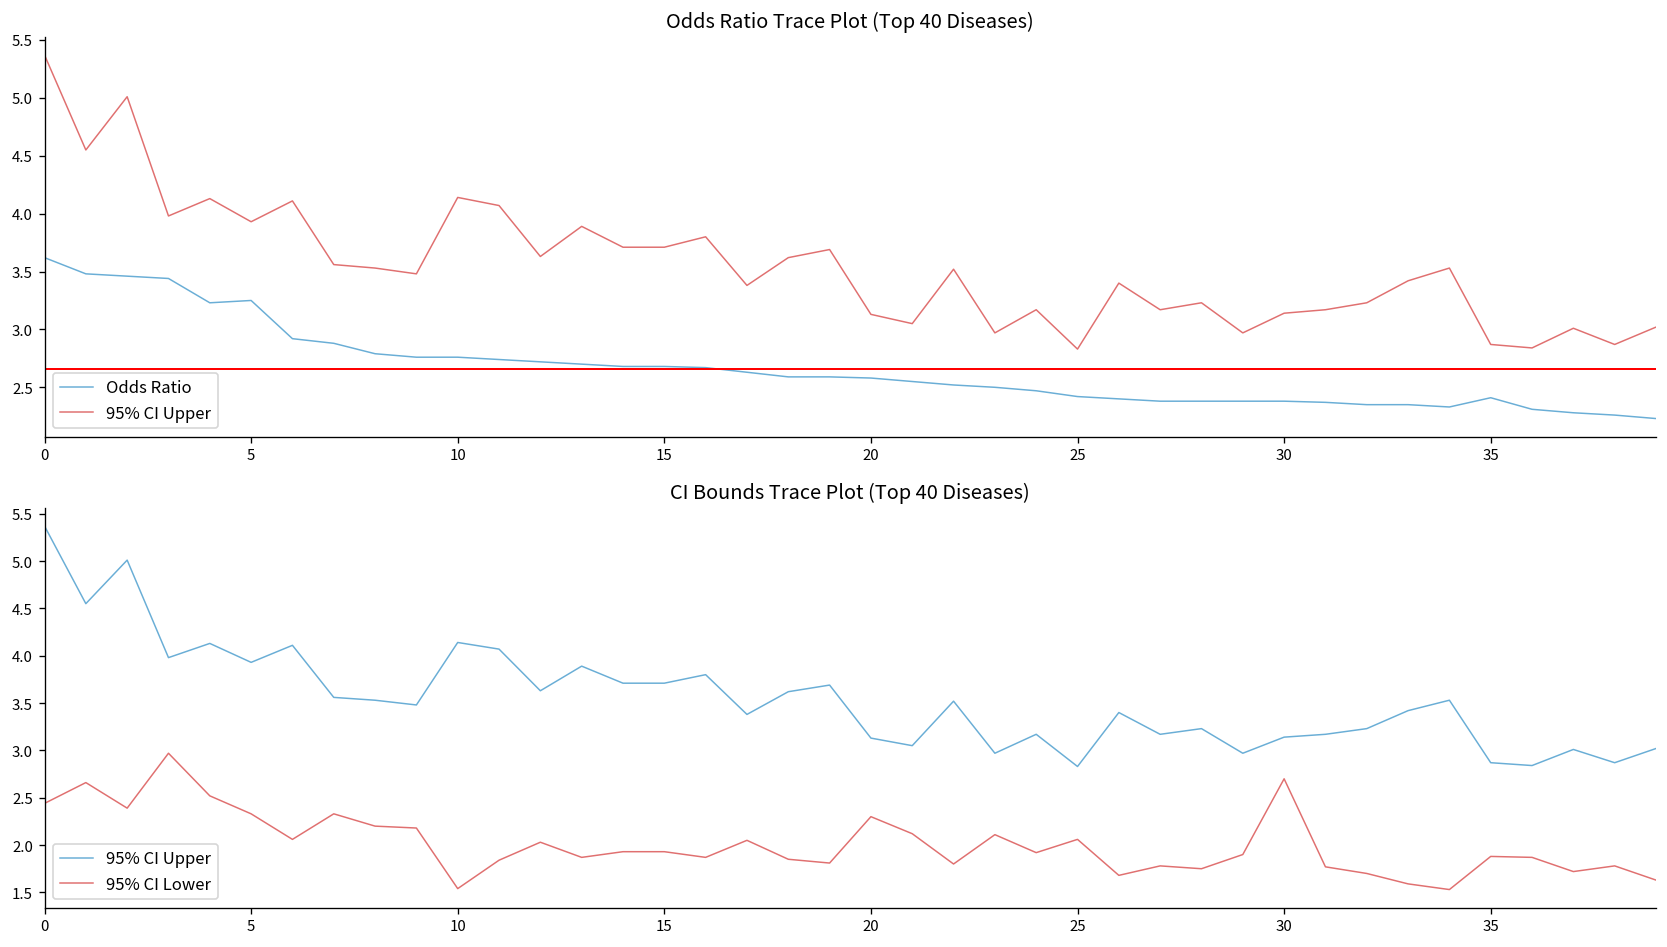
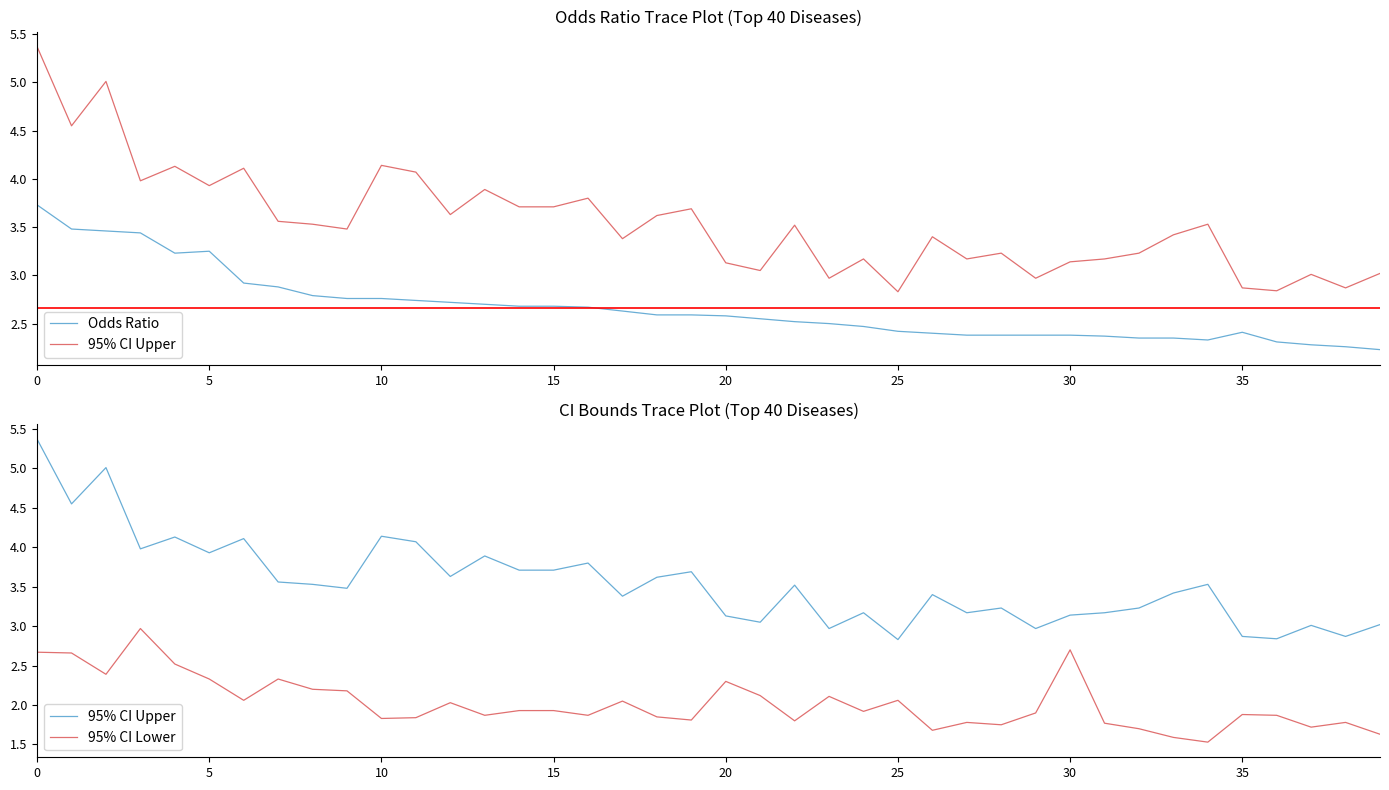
  {
    "Odds Ratio Trace Plot (Top 40 Diseases)": {
      "Odds Ratio": {
-       "0": 3.6,
+       "0": 3.7,
        "5": 3.3,
        "10": 2.8,
        "15": 2.7,
        "20": 2.6,
        "25": 2.4,
        "30": 2.4,
        "35": 2.4
      }
    },
    "CI Bounds Trace Plot (Top 40 Diseases)": {
      "95% CI Upper": {
        "0": 5.4,
        "5": 3.9,
        "10": 4.1,
        "15": 3.7,
        "20": 3.1,
        "25": 2.8,
        "30": 3.1,
        "35": 2.9
      },
      "95% CI Lower": {
-       "0": 2.4,
+       "0": 2.7,
        "5": 2.3,
-       "10": 1.5,
+       "10": 1.8,
        "15": 1.9,
        "20": 2.3,
        "25": 2.1,
        "30": 2.7,
        "35": 1.9
      }
    }
  }
